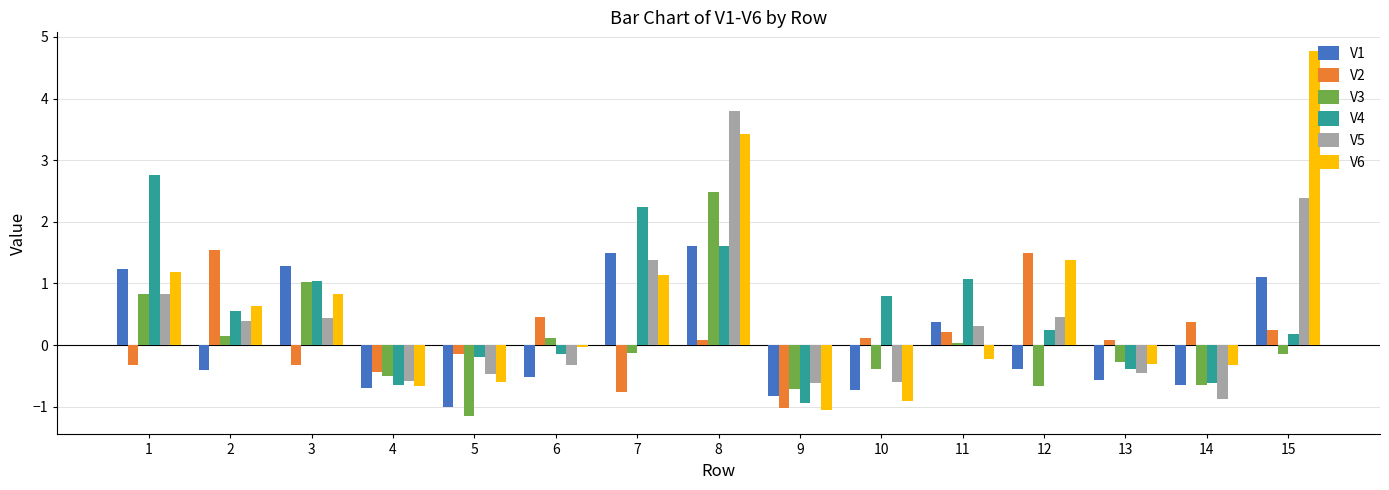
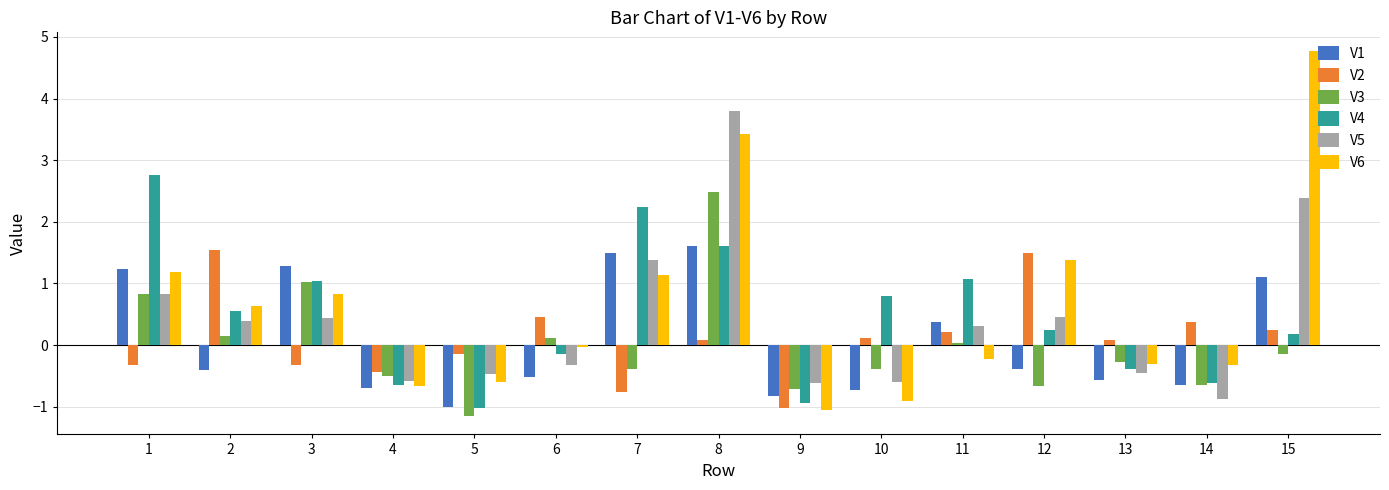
  {
    "V1": {
      "1": 1.2,
      "2": -0.4,
      "3": 1.3,
      "4": -0.7,
      "5": -1.0,
      "6": -0.5,
      "7": 1.5,
      "8": 1.6,
      "9": -0.8,
      "10": -0.7,
      "11": 0.4,
      "12": -0.4,
      "13": -0.6,
      "14": -0.6,
      "15": 1.1
    },
    "V2": {
      "1": -0.3,
      "2": 1.5,
      "3": -0.3,
      "4": -0.4,
      "5": -0.1,
      "6": 0.5,
      "7": -0.8,
      "8": 0.1,
      "9": -1.0,
      "10": 0.1,
      "11": 0.2,
      "12": 1.5,
      "13": 0.1,
      "14": 0.4,
      "15": 0.2
    },
    "V3": {
      "1": 0.8,
      "2": 0.1,
      "3": 1.0,
      "4": -0.5,
      "5": -1.2,
      "6": 0.1,
-     "7": -0.1,
+     "7": -0.4,
      "8": 2.5,
      "9": -0.7,
      "10": -0.4,
      "12": -0.7,
      "13": -0.3,
      "14": -0.6,
      "15": -0.1
    },
    "V4": {
      "1": 2.8,
      "2": 0.6,
      "3": 1.0,
      "4": -0.7,
-     "5": -0.2,
+     "5": -1.0,
      "6": -0.1,
      "7": 2.2,
      "8": 1.6,
      "9": -0.9,
      "10": 0.8,
      "11": 1.1,
      "12": 0.2,
      "13": -0.4,
      "14": -0.6,
      "15": 0.2
    },
    "V5": {
      "1": 0.8,
      "2": 0.4,
      "3": 0.4,
      "4": -0.6,
      "5": -0.5,
      "6": -0.3,
      "7": 1.4,
      "8": 3.8,
      "9": -0.6,
      "10": -0.6,
      "11": 0.3,
      "12": 0.5,
      "13": -0.5,
      "14": -0.9,
      "15": 2.4
    },
    "V6": {
      "1": 1.2,
      "2": 0.6,
      "3": 0.8,
      "4": -0.7,
      "5": -0.6,
      "7": 1.1,
      "8": 3.4,
      "9": -1.0,
      "10": -0.9,
      "11": -0.2,
      "12": 1.4,
      "13": -0.3,
      "14": -0.3,
      "15": 4.8
    }
  }
